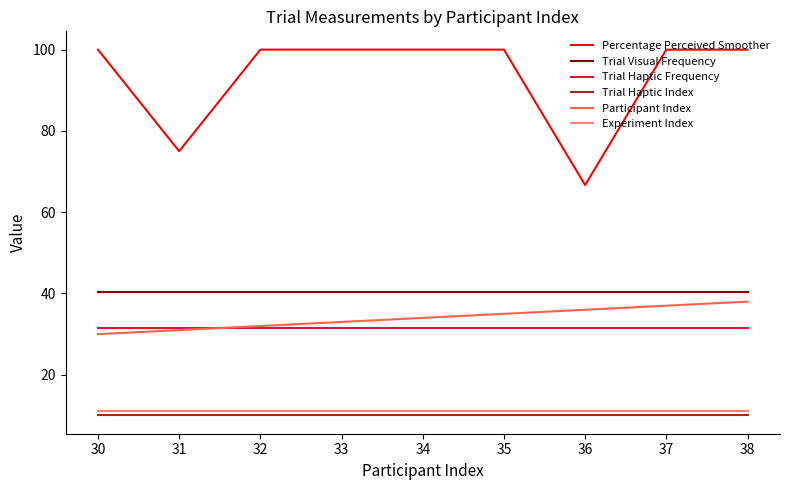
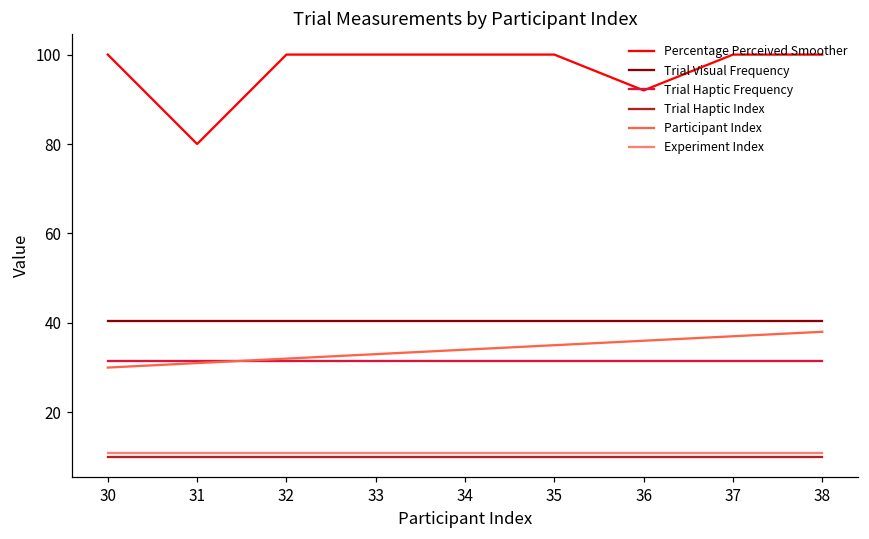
  {
    "Percentage Perceived Smoother": {
      "30": 100,
-     "31": 75,
+     "31": 80,
      "32": 100,
      "34": 100,
      "35": 100,
-     "36": 67,
+     "36": 92,
      "37": 100,
      "38": 100
    },
    "Trial Visual Frequency": {
      "30": 40,
      "31": 40,
      "32": 40,
      "34": 40,
      "35": 40,
      "36": 40,
      "37": 40,
      "38": 40
    }
  }
